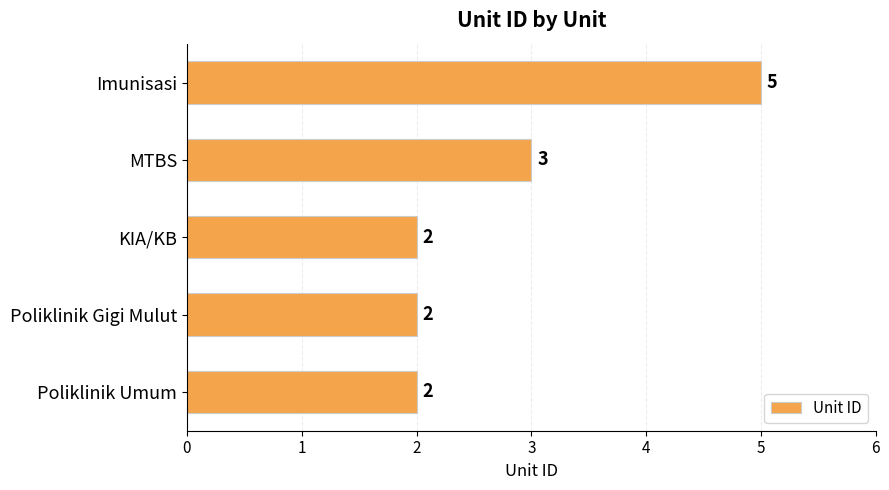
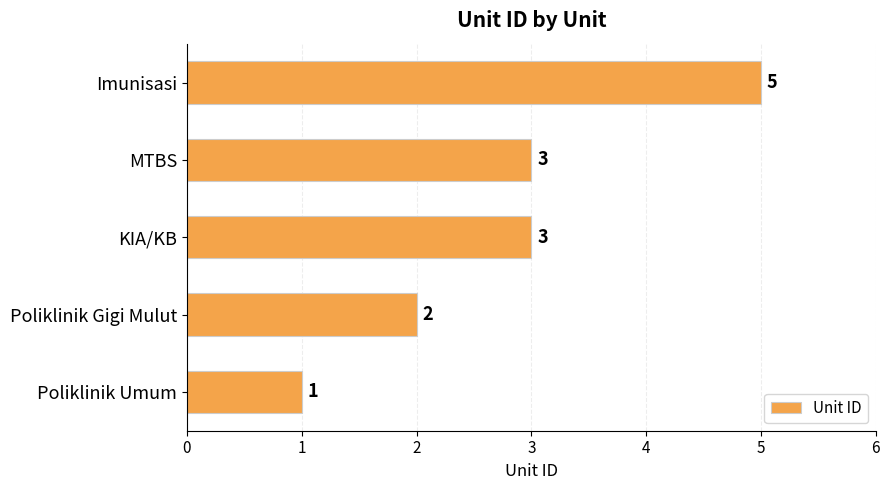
  {
    "Imunisasi": 5,
    "MTBS": 3,
-   "KIA/KB": 2,
+   "KIA/KB": 3,
    "Poliklinik Gigi Mulut": 2,
-   "Poliklinik Umum": 2
+   "Poliklinik Umum": 1
  }
